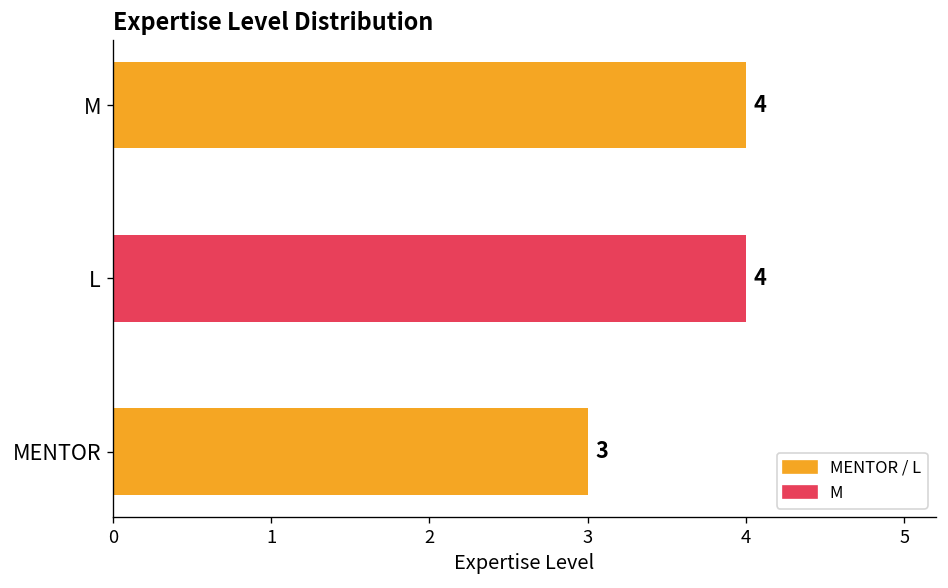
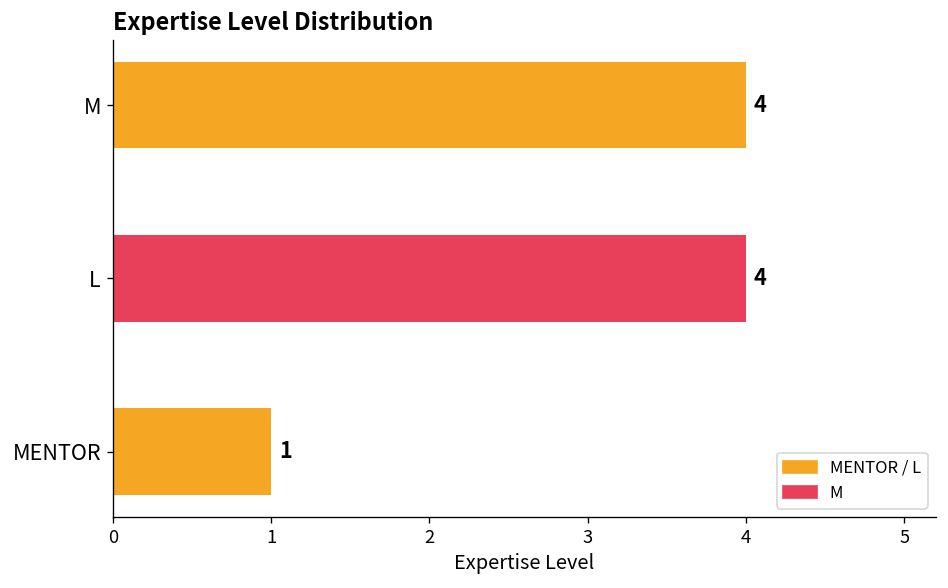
  {
    "M": 4,
    "L": 4,
-   "MENTOR": 3
+   "MENTOR": 1
  }
